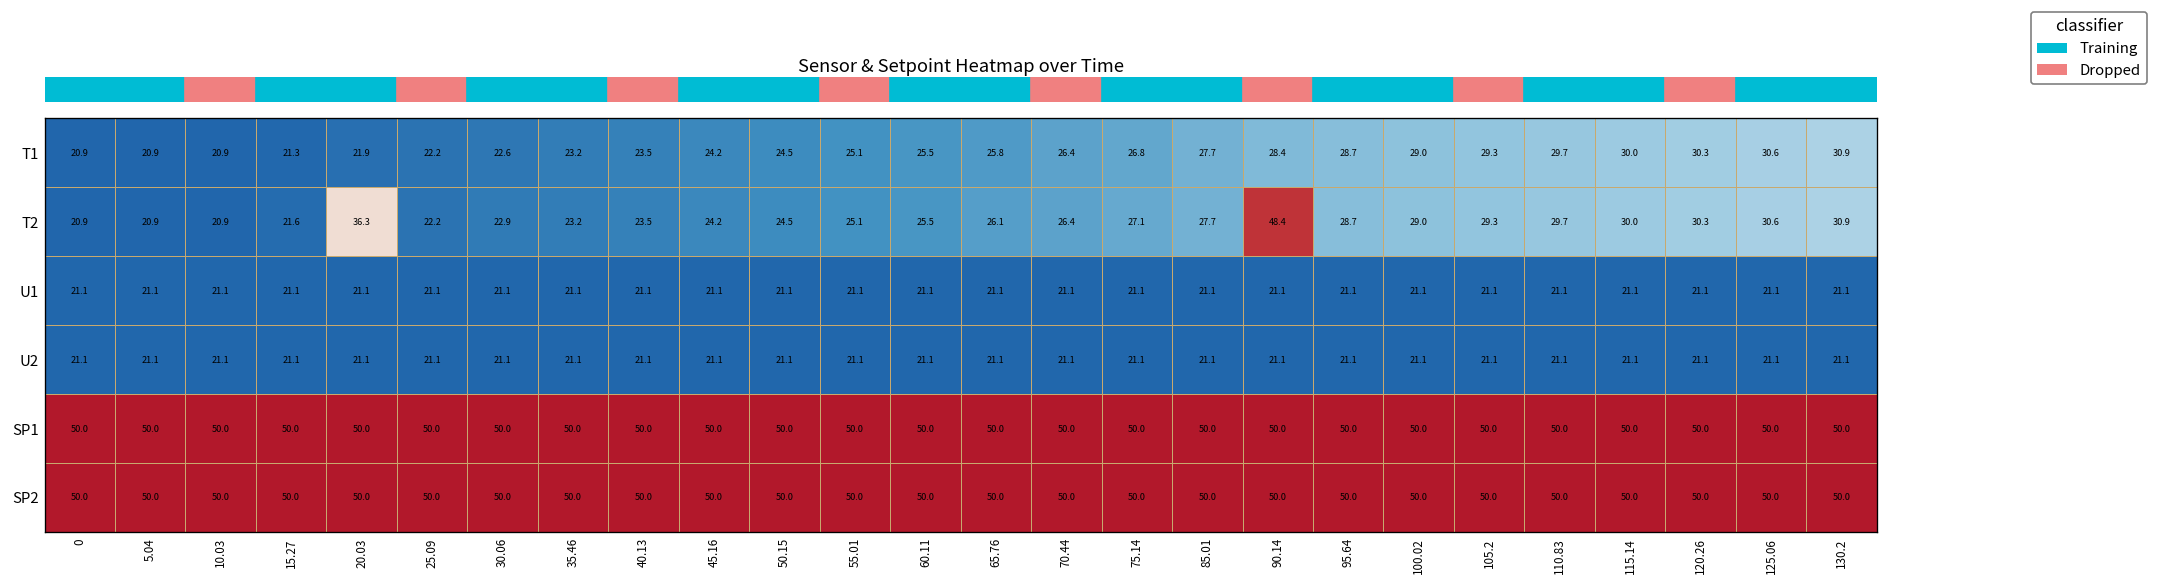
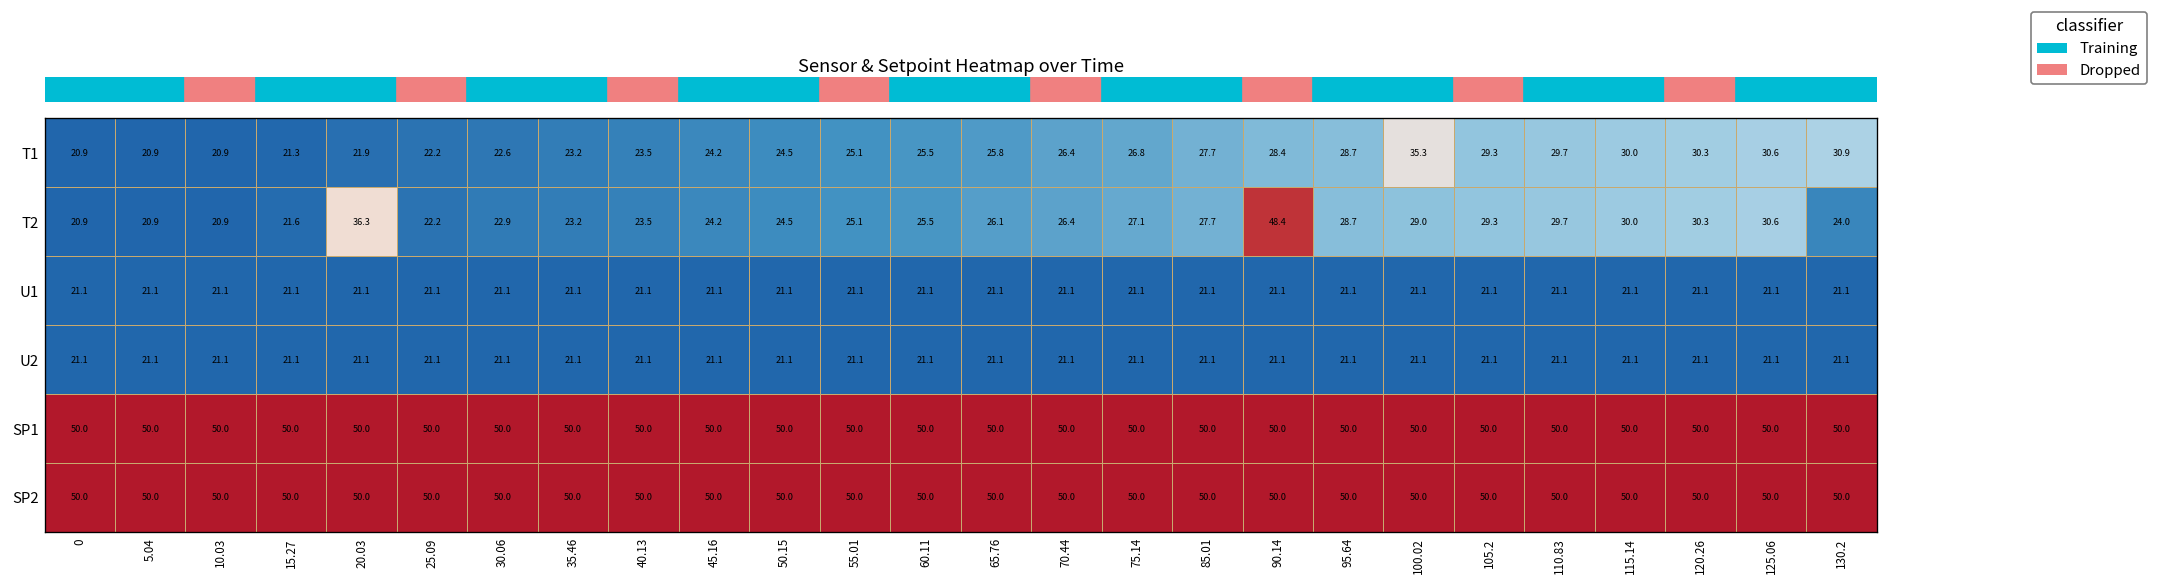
  {
    "T1": {
      "0": 20.9,
      "5.04": 20.9,
      "10.03": 20.9,
      "15.27": 21.3,
      "20.03": 21.9,
      "25.09": 22.2,
      "30.06": 22.6,
      "35.46": 23.2,
      "40.13": 23.5,
      "45.16": 24.2,
      "50.15": 24.5,
      "55.01": 25.1,
      "60.11": 25.5,
      "65.76": 25.8,
      "70.44": 26.4,
      "75.14": 26.8,
      "85.01": 27.7,
      "90.14": 28.4,
      "95.64": 28.7,
-     "100.02": 29.0,
+     "100.02": 35.3,
      "105.2": 29.3,
      "110.83": 29.7,
      "115.14": 30.0,
      "120.26": 30.3,
      "125.06": 30.6,
      "130.2": 30.9
    },
    "T2": {
      "0": 20.9,
      "5.04": 20.9,
      "10.03": 20.9,
      "15.27": 21.6,
      "20.03": 36.3,
      "25.09": 22.2,
      "30.06": 22.9,
      "35.46": 23.2,
      "40.13": 23.5,
      "45.16": 24.2,
      "50.15": 24.5,
      "55.01": 25.1,
      "60.11": 25.5,
      "65.76": 26.1,
      "70.44": 26.4,
      "75.14": 27.1,
      "85.01": 27.7,
      "90.14": 48.4,
      "95.64": 28.7,
      "100.02": 29.0,
      "105.2": 29.3,
      "110.83": 29.7,
      "115.14": 30.0,
      "120.26": 30.3,
      "125.06": 30.6,
-     "130.2": 30.9
+     "130.2": 24.0
    },
    "U1": {
      "0": 21.1,
      "5.04": 21.1,
      "10.03": 21.1,
      "15.27": 21.1,
      "20.03": 21.1,
      "25.09": 21.1,
      "30.06": 21.1,
      "35.46": 21.1,
      "40.13": 21.1,
      "45.16": 21.1,
      "50.15": 21.1,
      "55.01": 21.1,
      "60.11": 21.1,
      "65.76": 21.1,
      "70.44": 21.1,
      "75.14": 21.1,
      "85.01": 21.1,
      "90.14": 21.1,
      "95.64": 21.1,
      "100.02": 21.1,
      "105.2": 21.1,
      "110.83": 21.1,
      "115.14": 21.1,
      "120.26": 21.1,
      "125.06": 21.1,
      "130.2": 21.1
    },
    "U2": {
      "0": 21.1,
      "5.04": 21.1,
      "10.03": 21.1,
      "15.27": 21.1,
      "20.03": 21.1,
      "25.09": 21.1,
      "30.06": 21.1,
      "35.46": 21.1,
      "40.13": 21.1,
      "45.16": 21.1,
      "50.15": 21.1,
      "55.01": 21.1,
      "60.11": 21.1,
      "65.76": 21.1,
      "70.44": 21.1,
      "75.14": 21.1,
      "85.01": 21.1,
      "90.14": 21.1,
      "95.64": 21.1,
      "100.02": 21.1,
      "105.2": 21.1,
      "110.83": 21.1,
      "115.14": 21.1,
      "120.26": 21.1,
      "125.06": 21.1,
      "130.2": 21.1
    },
    "SP1": {
      "0": 50.0,
      "5.04": 50.0,
      "10.03": 50.0,
      "15.27": 50.0,
      "20.03": 50.0,
      "25.09": 50.0,
      "30.06": 50.0,
      "35.46": 50.0,
      "40.13": 50.0,
      "45.16": 50.0,
      "50.15": 50.0,
      "55.01": 50.0,
      "60.11": 50.0,
      "65.76": 50.0,
      "70.44": 50.0,
      "75.14": 50.0,
      "85.01": 50.0,
      "90.14": 50.0,
      "95.64": 50.0,
      "100.02": 50.0,
      "105.2": 50.0,
      "110.83": 50.0,
      "115.14": 50.0,
      "120.26": 50.0,
      "125.06": 50.0,
      "130.2": 50.0
    },
    "SP2": {
      "0": 50.0,
      "5.04": 50.0,
      "10.03": 50.0,
      "15.27": 50.0,
      "20.03": 50.0,
      "25.09": 50.0,
      "30.06": 50.0,
      "35.46": 50.0,
      "40.13": 50.0,
      "45.16": 50.0,
      "50.15": 50.0,
      "55.01": 50.0,
      "60.11": 50.0,
      "65.76": 50.0,
      "70.44": 50.0,
      "75.14": 50.0,
      "85.01": 50.0,
      "90.14": 50.0,
      "95.64": 50.0,
      "100.02": 50.0,
      "105.2": 50.0,
      "110.83": 50.0,
      "115.14": 50.0,
      "120.26": 50.0,
      "125.06": 50.0,
      "130.2": 50.0
    }
  }
